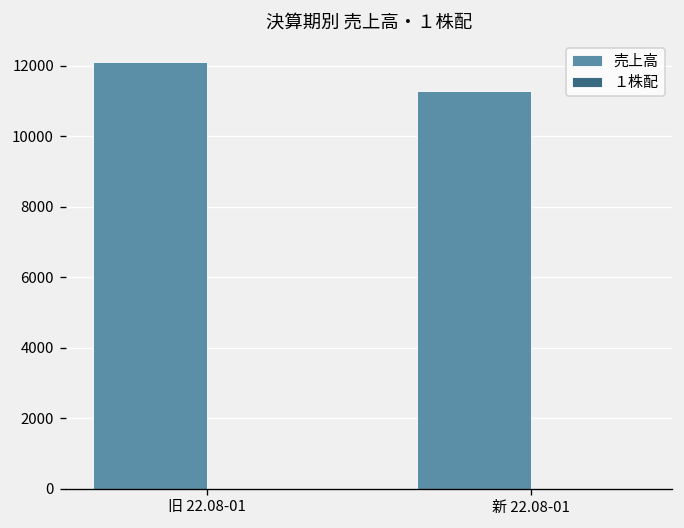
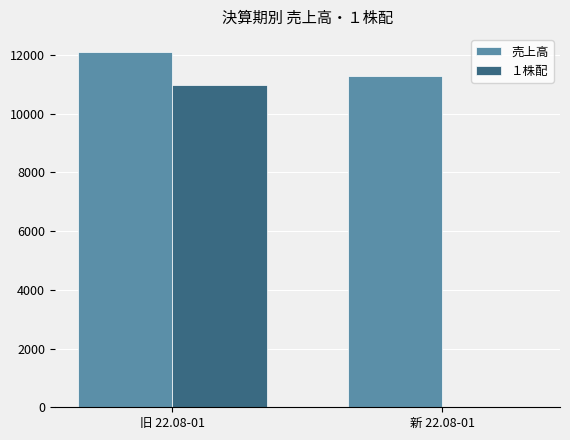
  {
    "売上高": {
      "旧 22.08-01": 12100,
      "新 22.08-01": 11300
    },
    "１株配": {
-     "旧 22.08-01": 0,
+     "旧 22.08-01": 11000,
      "新 22.08-01": 0
    }
  }
